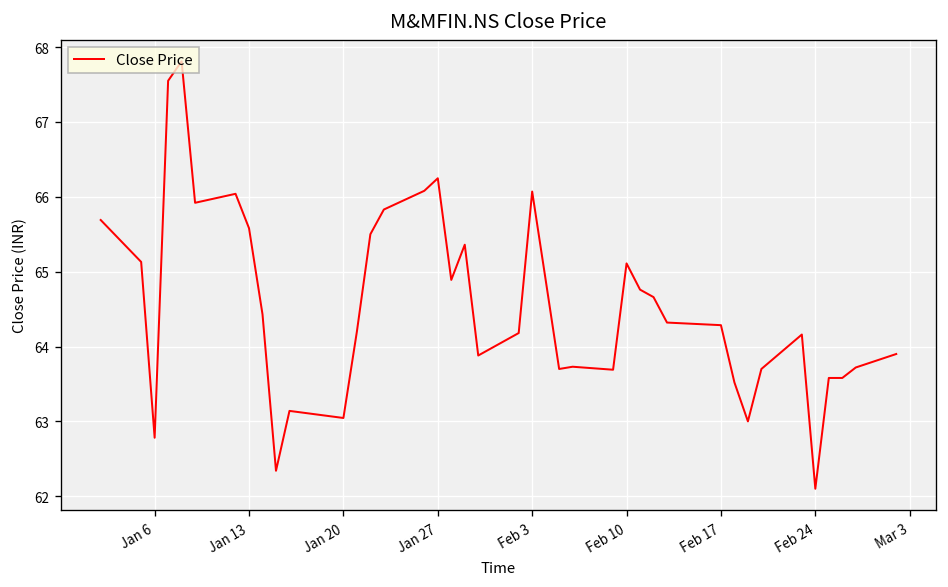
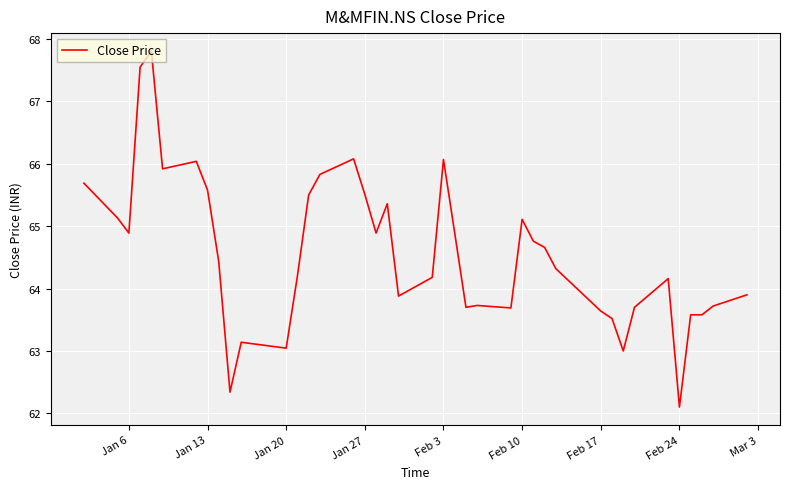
  {
-   "Jan 6": 62.8,
+   "Jan 6": 64.9,
    "Jan 13": 65.6,
    "Jan 20": 63.0,
-   "Jan 27": 66.2,
+   "Jan 27": 65.5,
    "Feb 3": 66.1,
    "Feb 10": 65.1,
-   "Feb 17": 64.3,
+   "Feb 17": 63.6,
    "Feb 24": 62.1
  }
